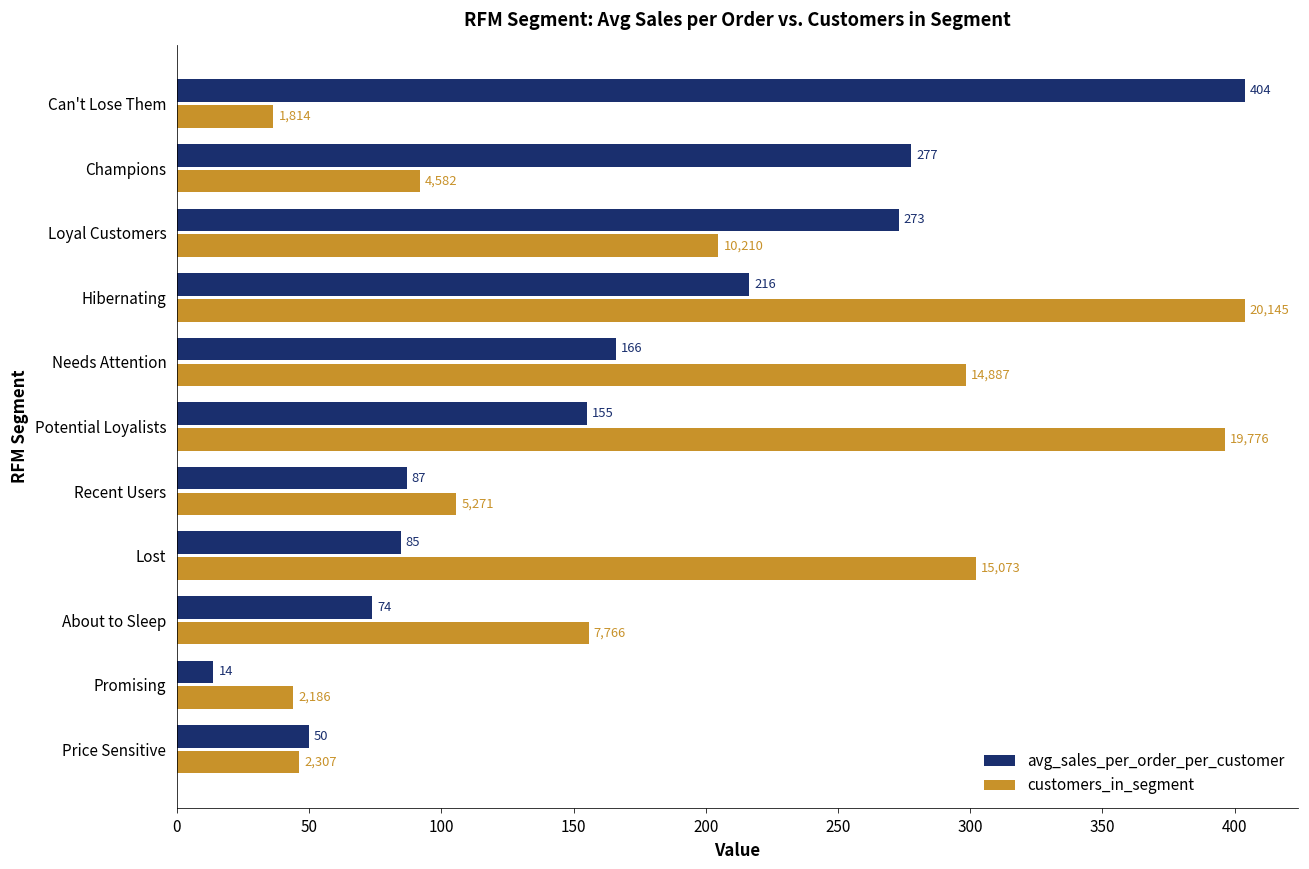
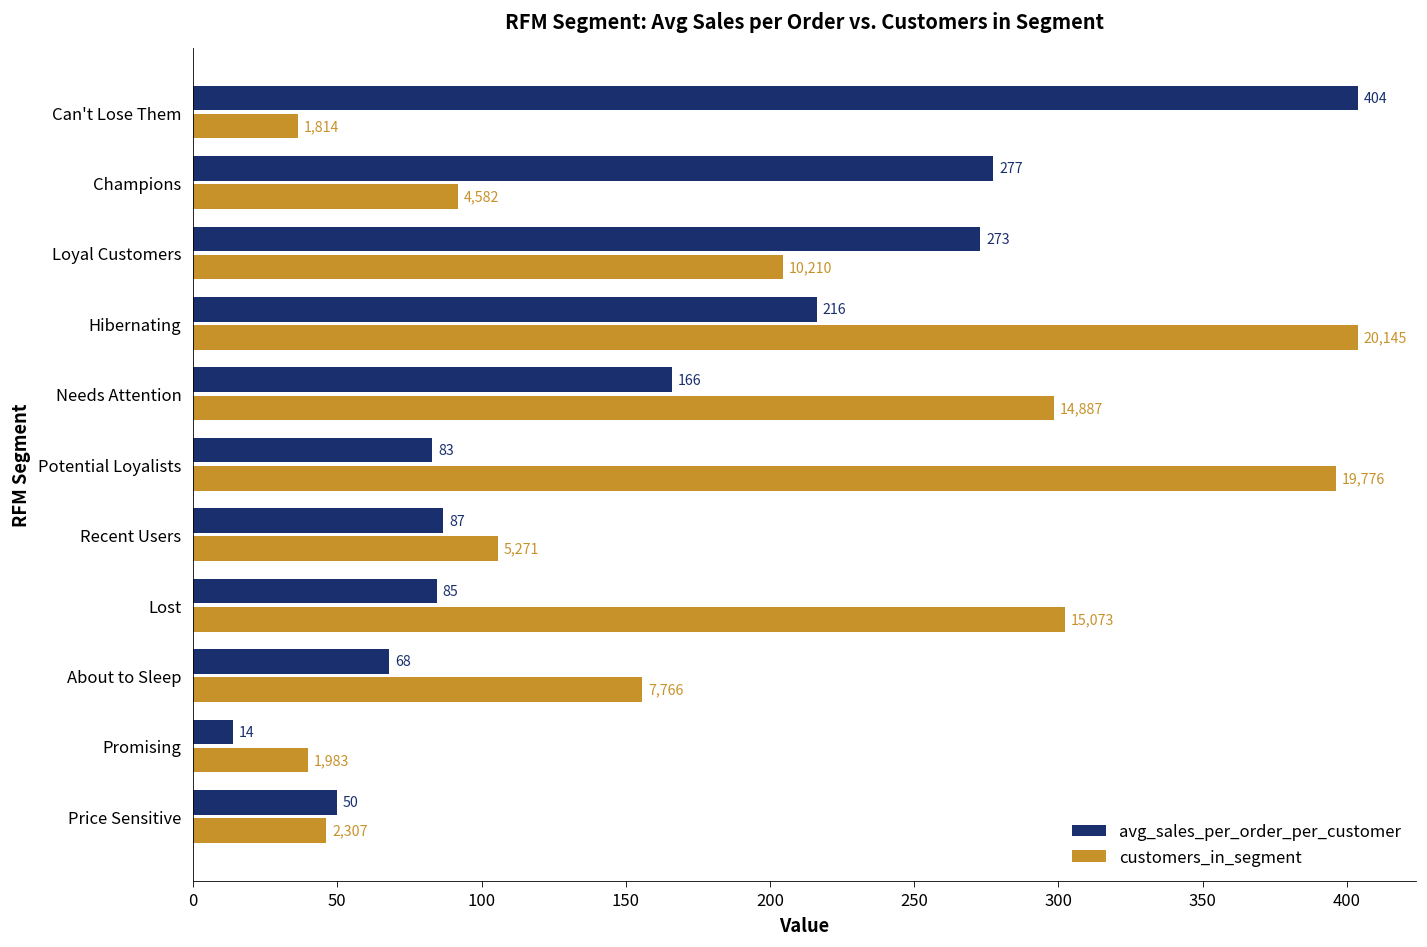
  {
    "avg_sales_per_order_per_customer": {
      "Can't Lose Them": "404",
      "Champions": "277",
      "Loyal Customers": "273",
      "Hibernating": "216",
      "Needs Attention": "166",
-     "Potential Loyalists": "155",
+     "Potential Loyalists": "83",
      "Recent Users": "87",
      "Lost": "85",
-     "About to Sleep": "74",
+     "About to Sleep": "68",
      "Promising": "14",
      "Price Sensitive": "50"
    },
    "customers_in_segment": {
-     "Promising": "2,186"
+     "Promising": "1,983"
    }
  }
